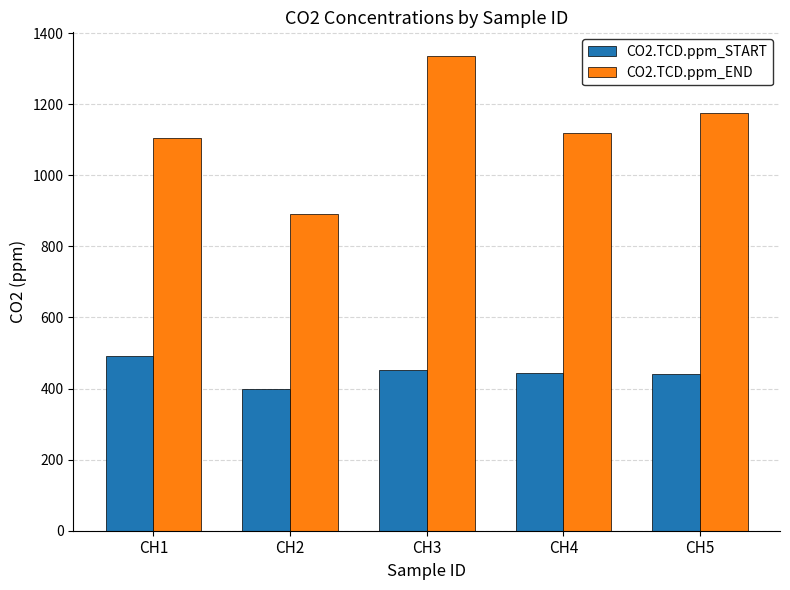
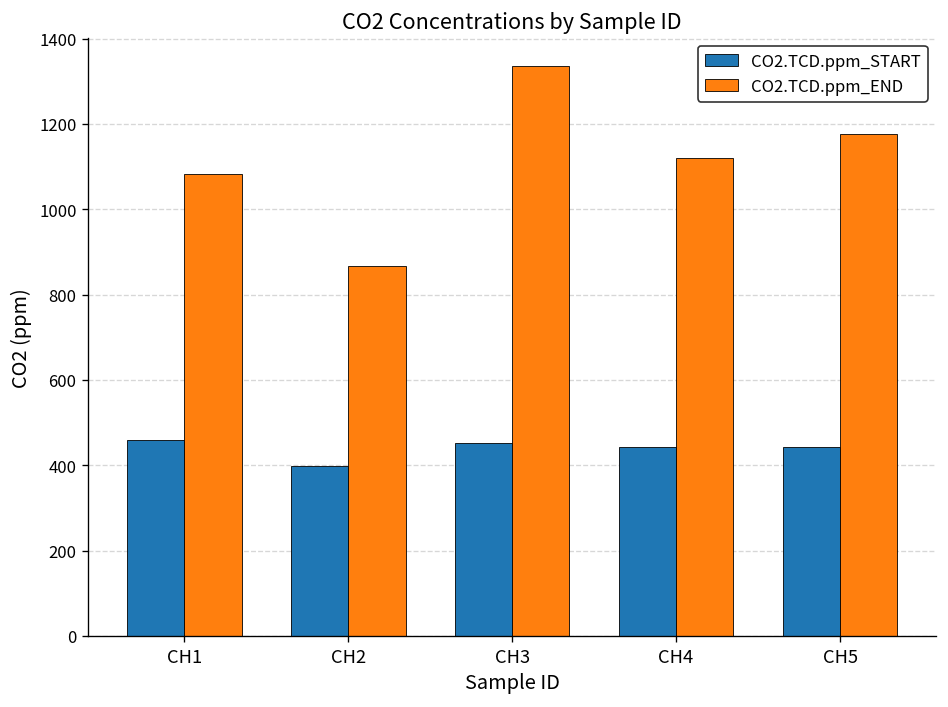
  {
    "CO2.TCD.ppm_START": {
-     "CH1": 490,
+     "CH1": 460,
      "CH2": 400,
      "CH3": 450,
      "CH4": 440,
      "CH5": 440
    },
    "CO2.TCD.ppm_END": {
-     "CH1": 1110,
-     "CH2": 890,
+     "CH1": 1080,
+     "CH2": 870,
      "CH3": 1340,
      "CH4": 1120,
      "CH5": 1180
    }
  }
